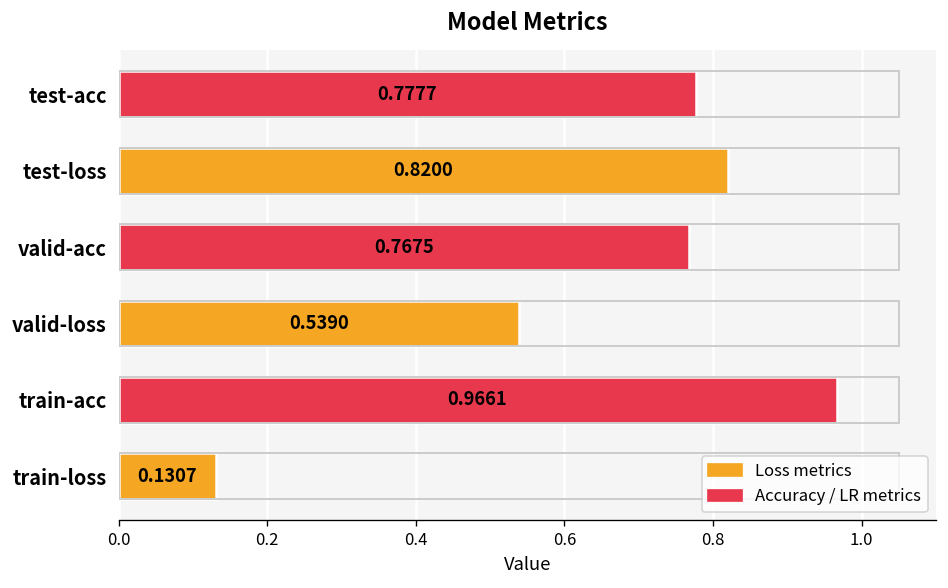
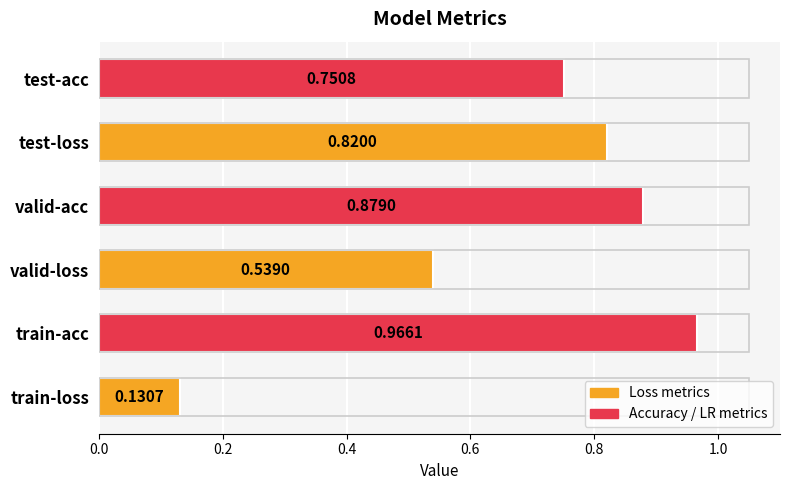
  {
-   "test-acc": 0.7777,
+   "test-acc": 0.7508,
    "test-loss": 0.8200,
-   "valid-acc": 0.7675,
+   "valid-acc": 0.8790,
    "valid-loss": 0.5390,
    "train-acc": 0.9661,
    "train-loss": 0.1307
  }
